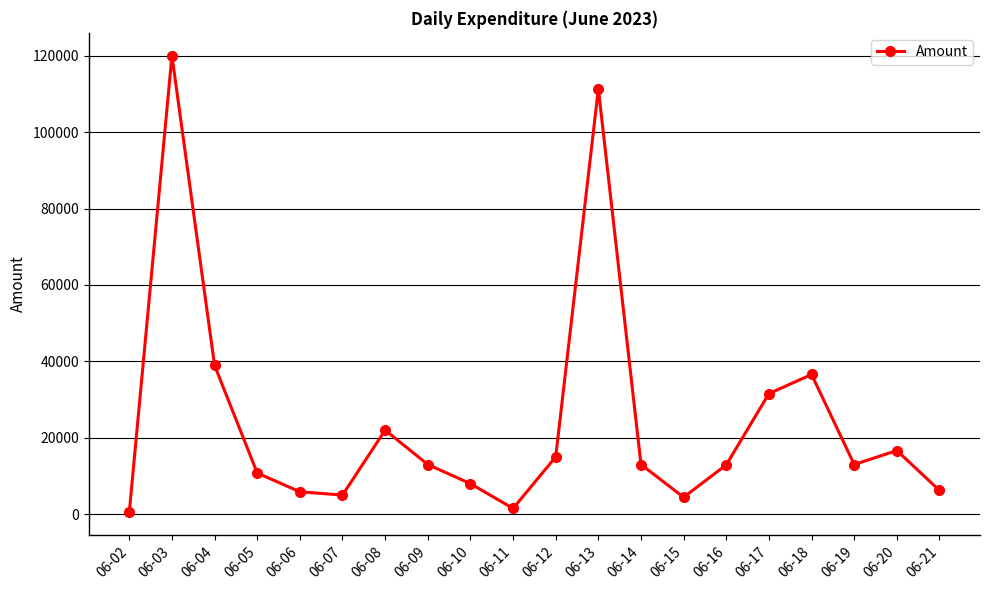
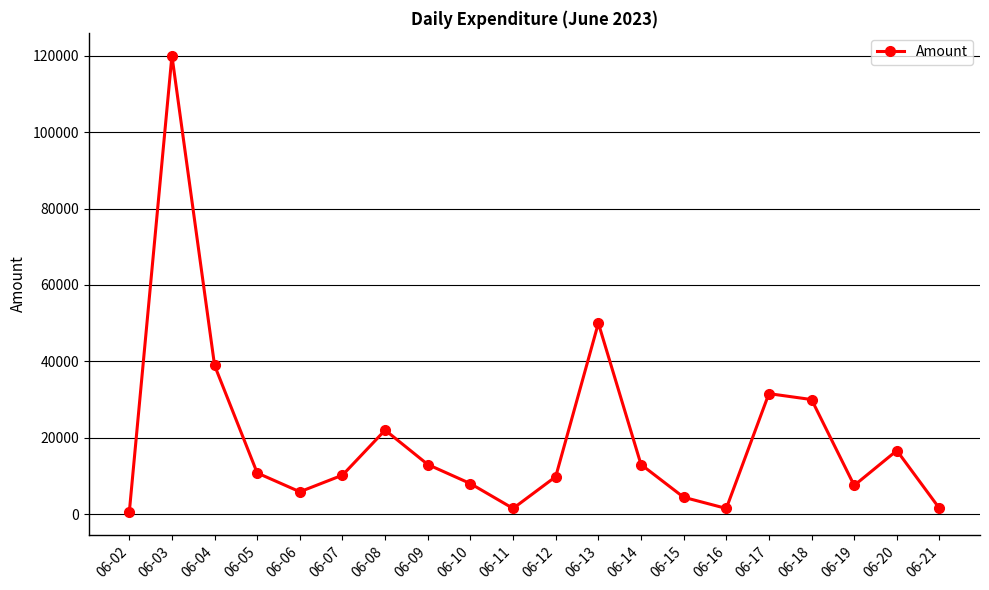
  {
    "06-02": 1000,
    "06-03": 120000,
    "06-04": 39000,
    "06-05": 11000,
    "06-06": 6000,
-   "06-07": 5000,
+   "06-07": 10000,
    "06-08": 22000,
    "06-09": 13000,
    "06-10": 8000,
    "06-11": 2000,
-   "06-12": 15000,
-   "06-13": 111000,
+   "06-12": 10000,
+   "06-13": 50000,
    "06-14": 13000,
    "06-15": 4000,
-   "06-16": 13000,
+   "06-16": 2000,
    "06-17": 32000,
-   "06-18": 37000,
-   "06-19": 13000,
+   "06-18": 30000,
+   "06-19": 8000,
    "06-20": 17000,
-   "06-21": 6000
+   "06-21": 2000
  }
